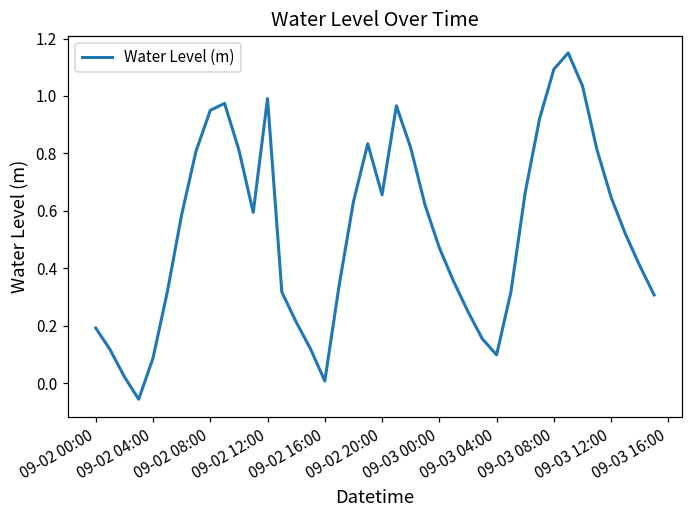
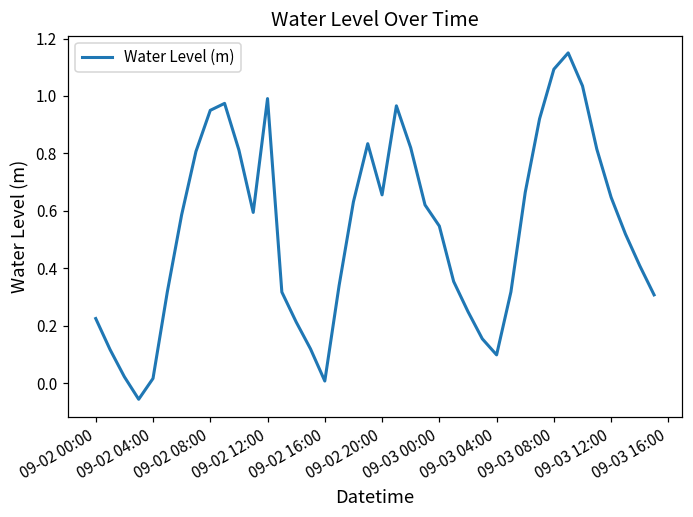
  {
-   "09-02 00:00": 0.19,
-   "09-02 04:00": 0.09,
+   "09-02 00:00": 0.22,
+   "09-02 04:00": 0.02,
    "09-02 08:00": 0.95,
    "09-02 12:00": 0.99,
    "09-02 16:00": 0.01,
    "09-02 20:00": 0.66,
-   "09-03 00:00": 0.47,
+   "09-03 00:00": 0.55,
    "09-03 04:00": 0.10,
    "09-03 08:00": 1.09,
    "09-03 12:00": 0.65
  }
